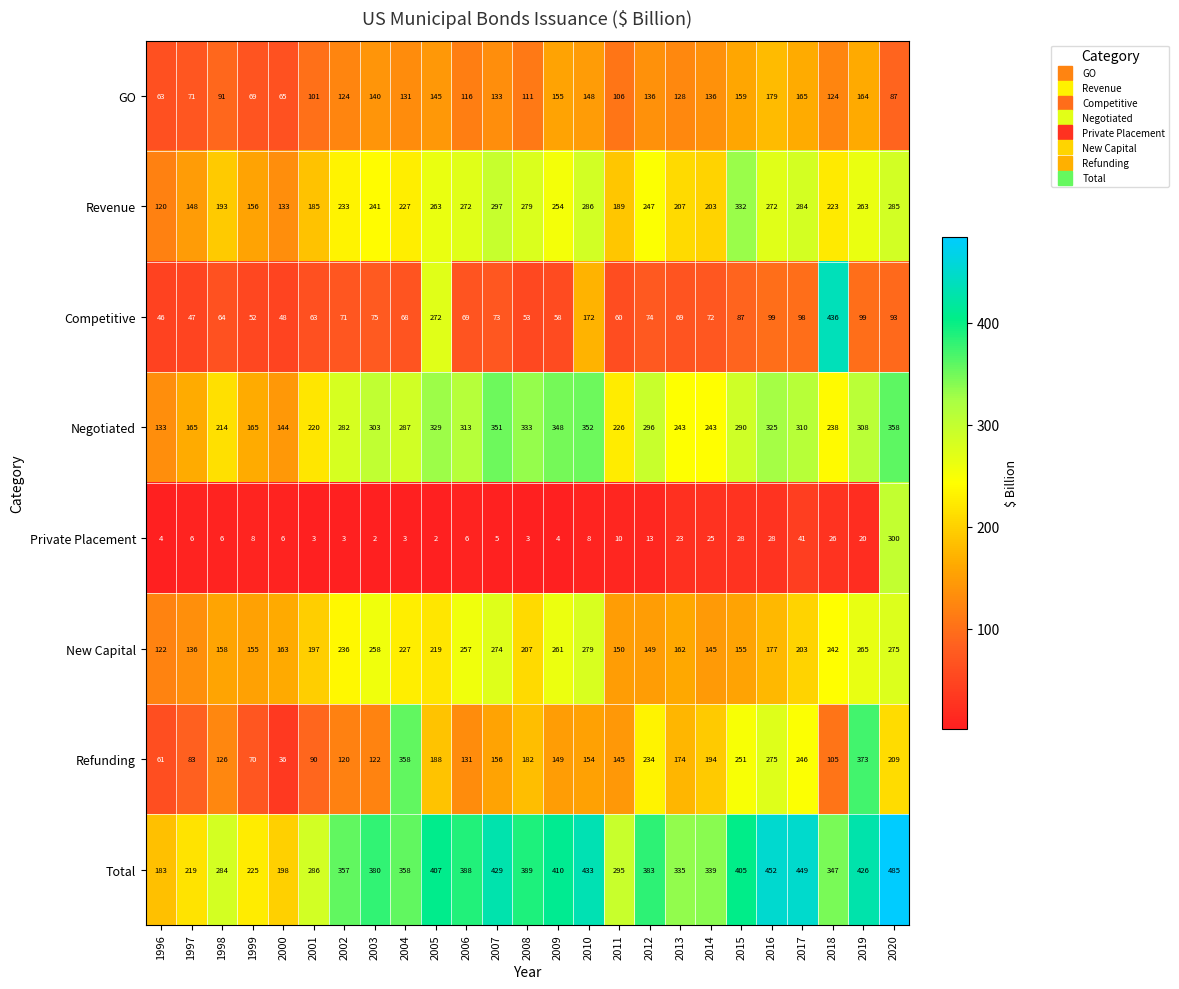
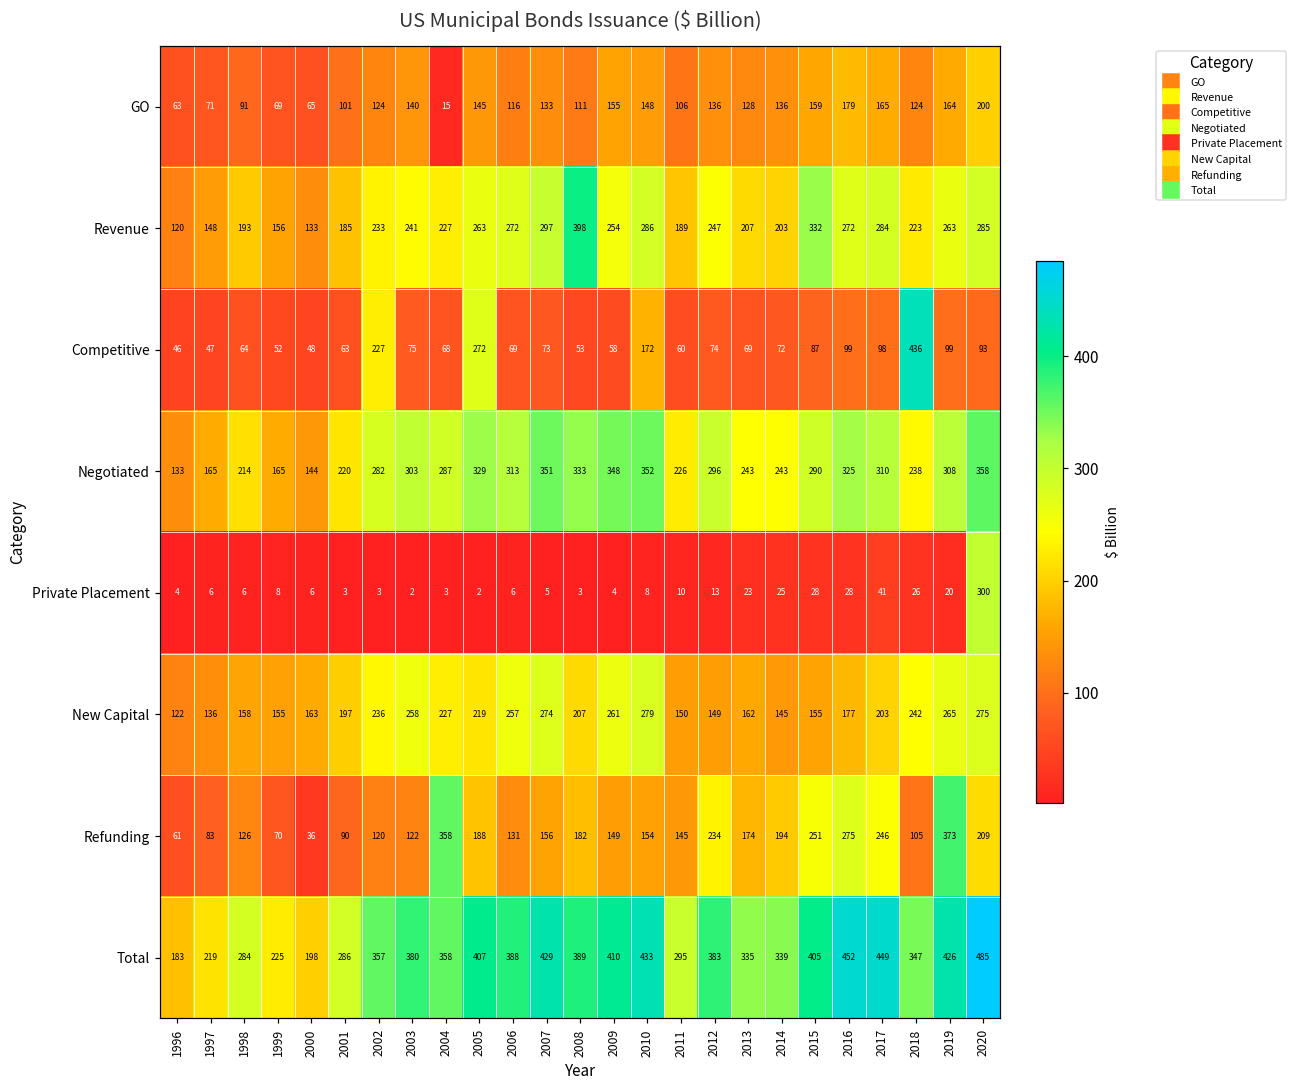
  {
    "GO": {
      "1996": 63,
      "1997": 71,
      "1998": 91,
      "1999": 69,
      "2000": 65,
      "2001": 101,
      "2002": 124,
      "2003": 140,
-     "2004": 131,
+     "2004": 15,
      "2005": 145,
      "2006": 116,
      "2007": 133,
      "2008": 111,
      "2009": 155,
      "2010": 148,
      "2011": 106,
      "2012": 136,
      "2013": 128,
      "2014": 136,
      "2015": 159,
      "2016": 179,
      "2017": 165,
      "2018": 124,
      "2019": 164,
-     "2020": 87
+     "2020": 200
    },
    "Revenue": {
      "1996": 120,
      "1997": 148,
      "1998": 193,
      "1999": 156,
      "2000": 133,
      "2001": 185,
      "2002": 233,
      "2003": 241,
      "2004": 227,
      "2005": 263,
      "2006": 272,
      "2007": 297,
-     "2008": 279,
+     "2008": 398,
      "2009": 254,
      "2010": 286,
      "2011": 189,
      "2012": 247,
      "2013": 207,
      "2014": 203,
      "2015": 332,
      "2016": 272,
      "2017": 284,
      "2018": 223,
      "2019": 263,
      "2020": 285
    },
    "Competitive": {
      "1996": 46,
      "1997": 47,
      "1998": 64,
      "1999": 52,
      "2000": 48,
      "2001": 63,
-     "2002": 71,
+     "2002": 227,
      "2003": 75,
      "2004": 68,
      "2005": 272,
      "2006": 69,
      "2007": 73,
      "2008": 53,
      "2009": 58,
      "2010": 172,
      "2011": 60,
      "2012": 74,
      "2013": 69,
      "2014": 72,
      "2015": 87,
      "2016": 99,
      "2017": 98,
      "2018": 436,
      "2019": 99,
      "2020": 93
    },
    "Negotiated": {
      "1996": 133,
      "1997": 165,
      "1998": 214,
      "1999": 165,
      "2000": 144,
      "2001": 220,
      "2002": 282,
      "2003": 303,
      "2004": 287,
      "2005": 329,
      "2006": 313,
      "2007": 351,
      "2008": 333,
      "2009": 348,
      "2010": 352,
      "2011": 226,
      "2012": 296,
      "2013": 243,
      "2014": 243,
      "2015": 290,
      "2016": 325,
      "2017": 310,
      "2018": 238,
      "2019": 308,
      "2020": 358
    },
    "Private Placement": {
      "1996": 4,
      "1997": 6,
      "1998": 6,
      "1999": 8,
      "2000": 6,
      "2001": 3,
      "2002": 3,
      "2003": 2,
      "2004": 3,
      "2005": 2,
      "2006": 6,
      "2007": 5,
      "2008": 3,
      "2009": 4,
      "2010": 8,
      "2011": 10,
      "2012": 13,
      "2013": 23,
      "2014": 25,
      "2015": 28,
      "2016": 28,
      "2017": 41,
      "2018": 26,
      "2019": 20,
      "2020": 300
    },
    "New Capital": {
      "1996": 122,
      "1997": 136,
      "1998": 158,
      "1999": 155,
      "2000": 163,
      "2001": 197,
      "2002": 236,
      "2003": 258,
      "2004": 227,
      "2005": 219,
      "2006": 257,
      "2007": 274,
      "2008": 207,
      "2009": 261,
      "2010": 279,
      "2011": 150,
      "2012": 149,
      "2013": 162,
      "2014": 145,
      "2015": 155,
      "2016": 177,
      "2017": 203,
      "2018": 242,
      "2019": 265,
      "2020": 275
    },
    "Refunding": {
      "1996": 61,
      "1997": 83,
      "1998": 126,
      "1999": 70,
      "2000": 36,
      "2001": 90,
      "2002": 120,
      "2003": 122,
      "2004": 358,
      "2005": 188,
      "2006": 131,
      "2007": 156,
      "2008": 182,
      "2009": 149,
      "2010": 154,
      "2011": 145,
      "2012": 234,
      "2013": 174,
      "2014": 194,
      "2015": 251,
      "2016": 275,
      "2017": 246,
      "2018": 105,
      "2019": 373,
      "2020": 209
    },
    "Total": {
      "1996": 183,
      "1997": 219,
      "1998": 284,
      "1999": 225,
      "2000": 198,
      "2001": 286,
      "2002": 357,
      "2003": 380,
      "2004": 358,
      "2005": 407,
      "2006": 388,
      "2007": 429,
      "2008": 389,
      "2009": 410,
      "2010": 433,
      "2011": 295,
      "2012": 383,
      "2013": 335,
      "2014": 339,
      "2015": 405,
      "2016": 452,
      "2017": 449,
      "2018": 347,
      "2019": 426,
      "2020": 485
    }
  }
